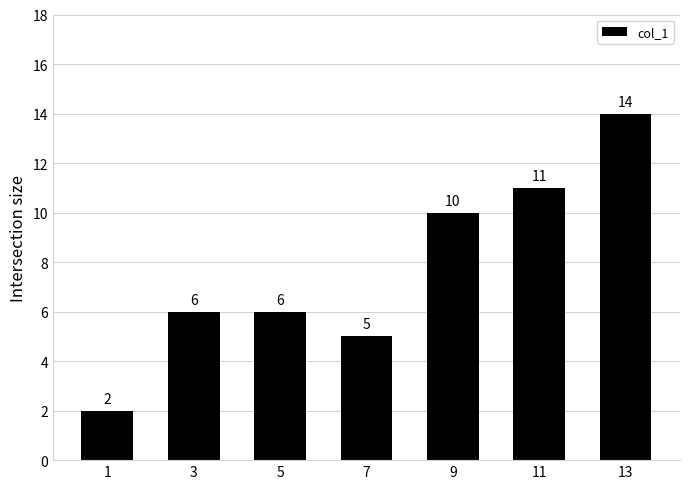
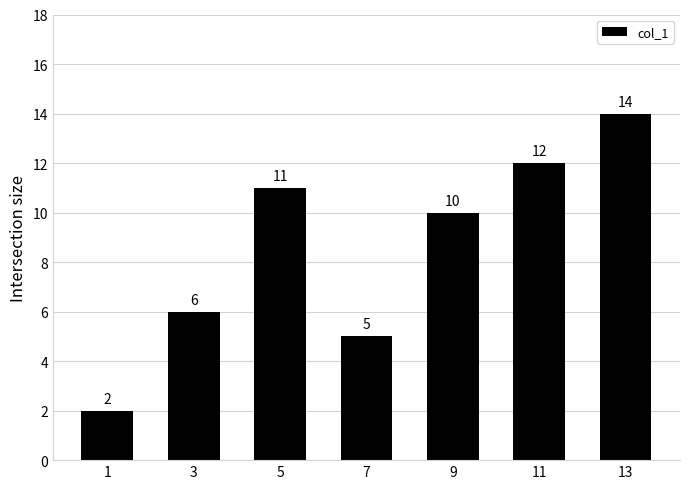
  {
    "1": 2,
    "3": 6,
-   "5": 6,
+   "5": 11,
    "7": 5,
    "9": 10,
-   "11": 11,
+   "11": 12,
    "13": 14
  }
